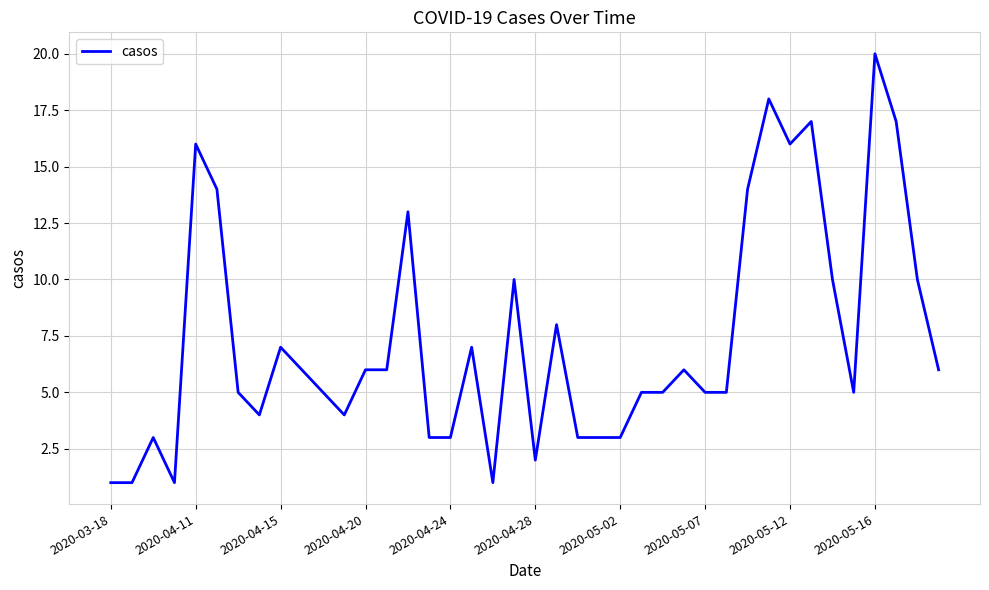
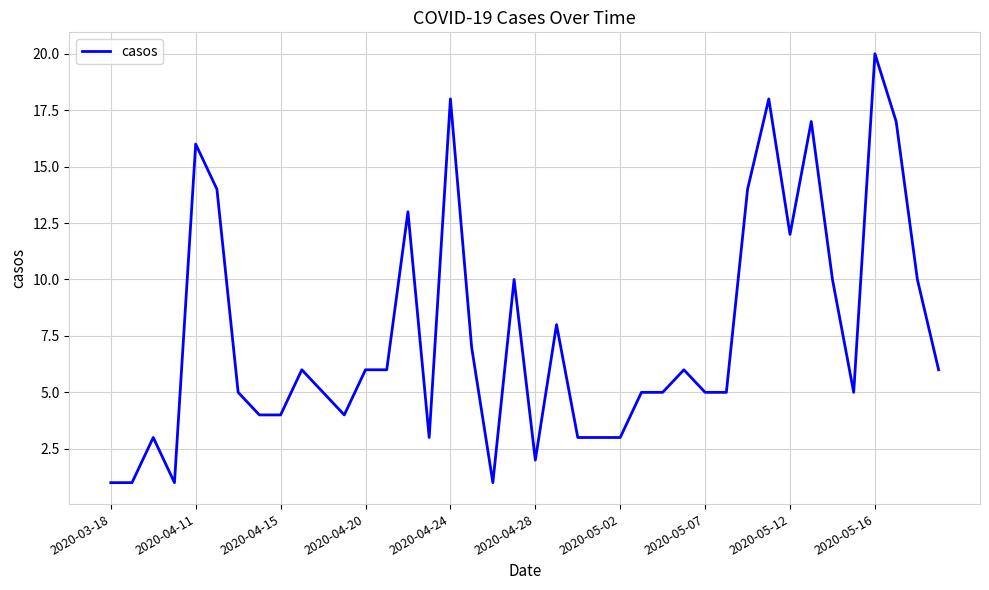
  {
    "2020-03-18": 1,
    "2020-04-11": 16,
-   "2020-04-15": 7,
+   "2020-04-15": 4,
    "2020-04-20": 6,
-   "2020-04-24": 3,
+   "2020-04-24": 18,
    "2020-04-28": 2,
    "2020-05-02": 3,
    "2020-05-07": 5,
-   "2020-05-12": 16,
+   "2020-05-12": 12,
    "2020-05-16": 20
  }
